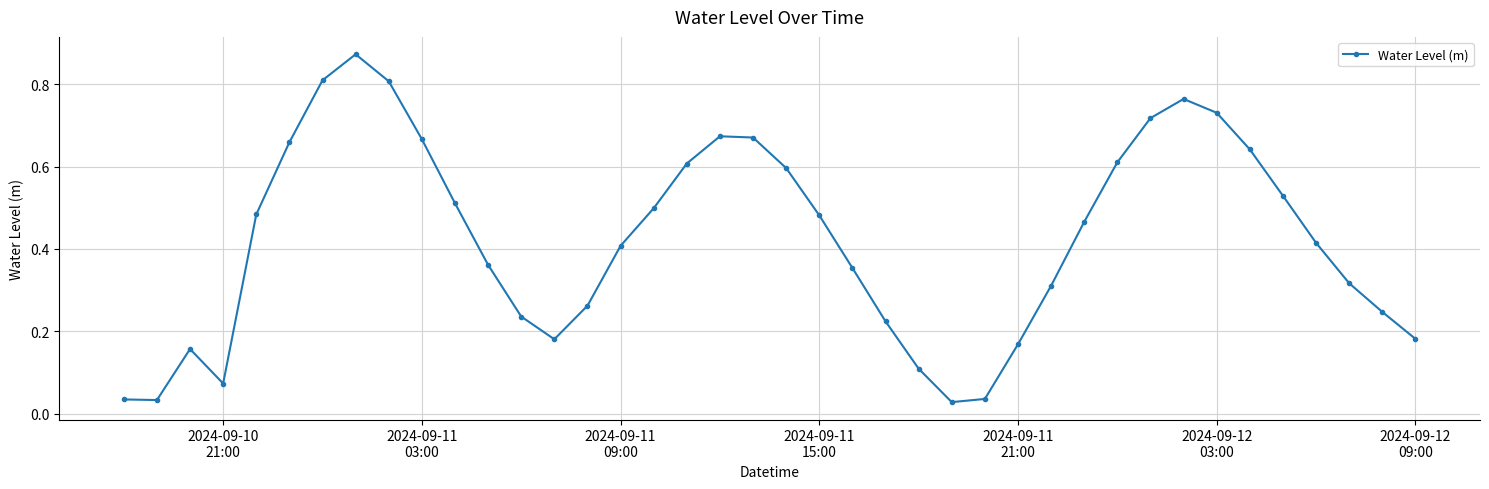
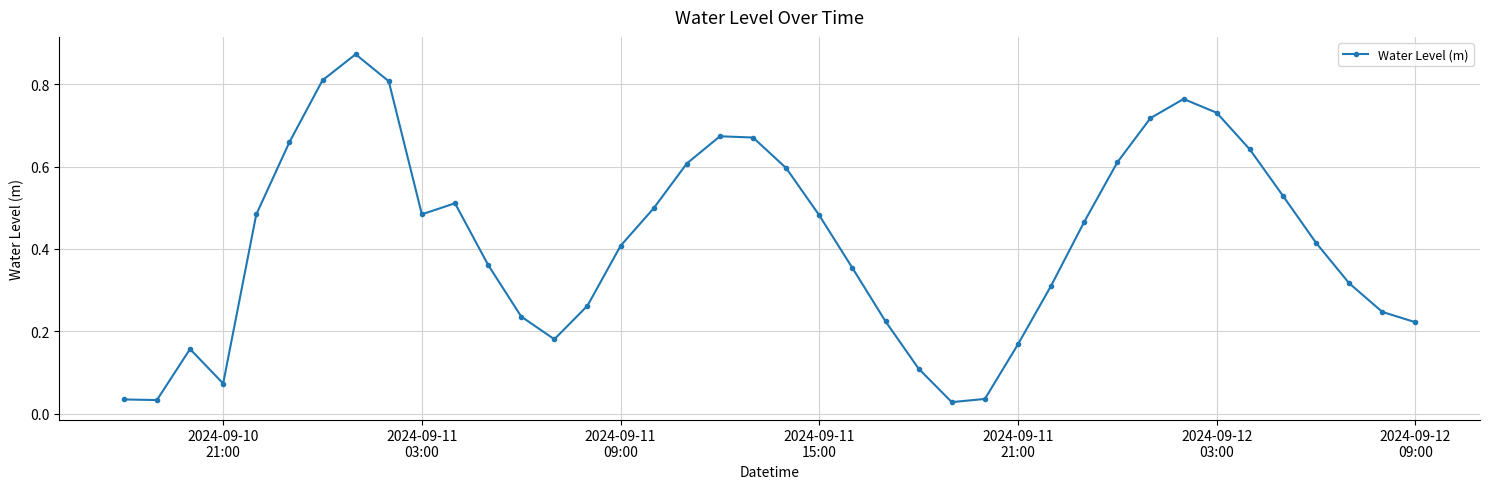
  {
    "2024-09-10 21:00": 0.07,
-   "2024-09-11 03:00": 0.67,
+   "2024-09-11 03:00": 0.48,
    "2024-09-11 09:00": 0.41,
    "2024-09-11 15:00": 0.48,
    "2024-09-11 21:00": 0.17,
    "2024-09-12 03:00": 0.73,
-   "2024-09-12 09:00": 0.18
+   "2024-09-12 09:00": 0.22
  }
